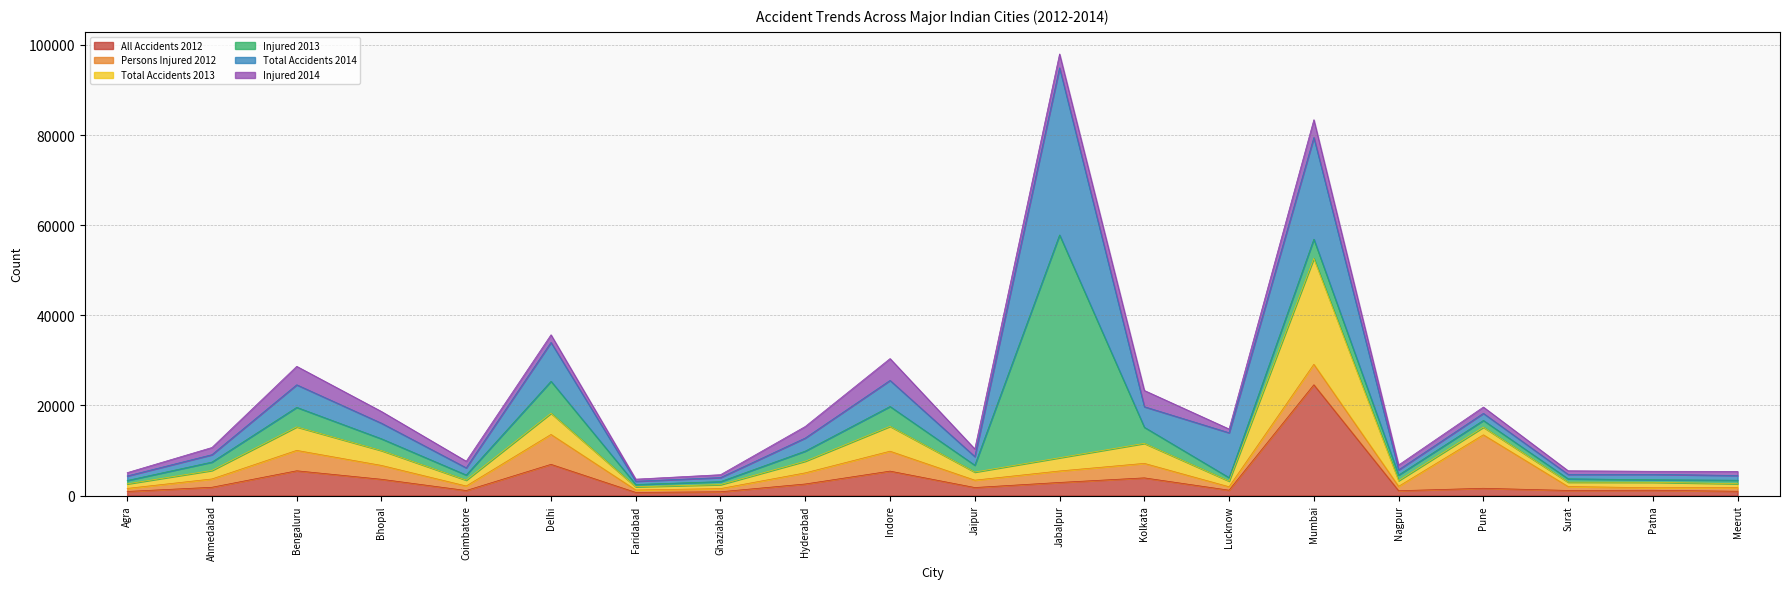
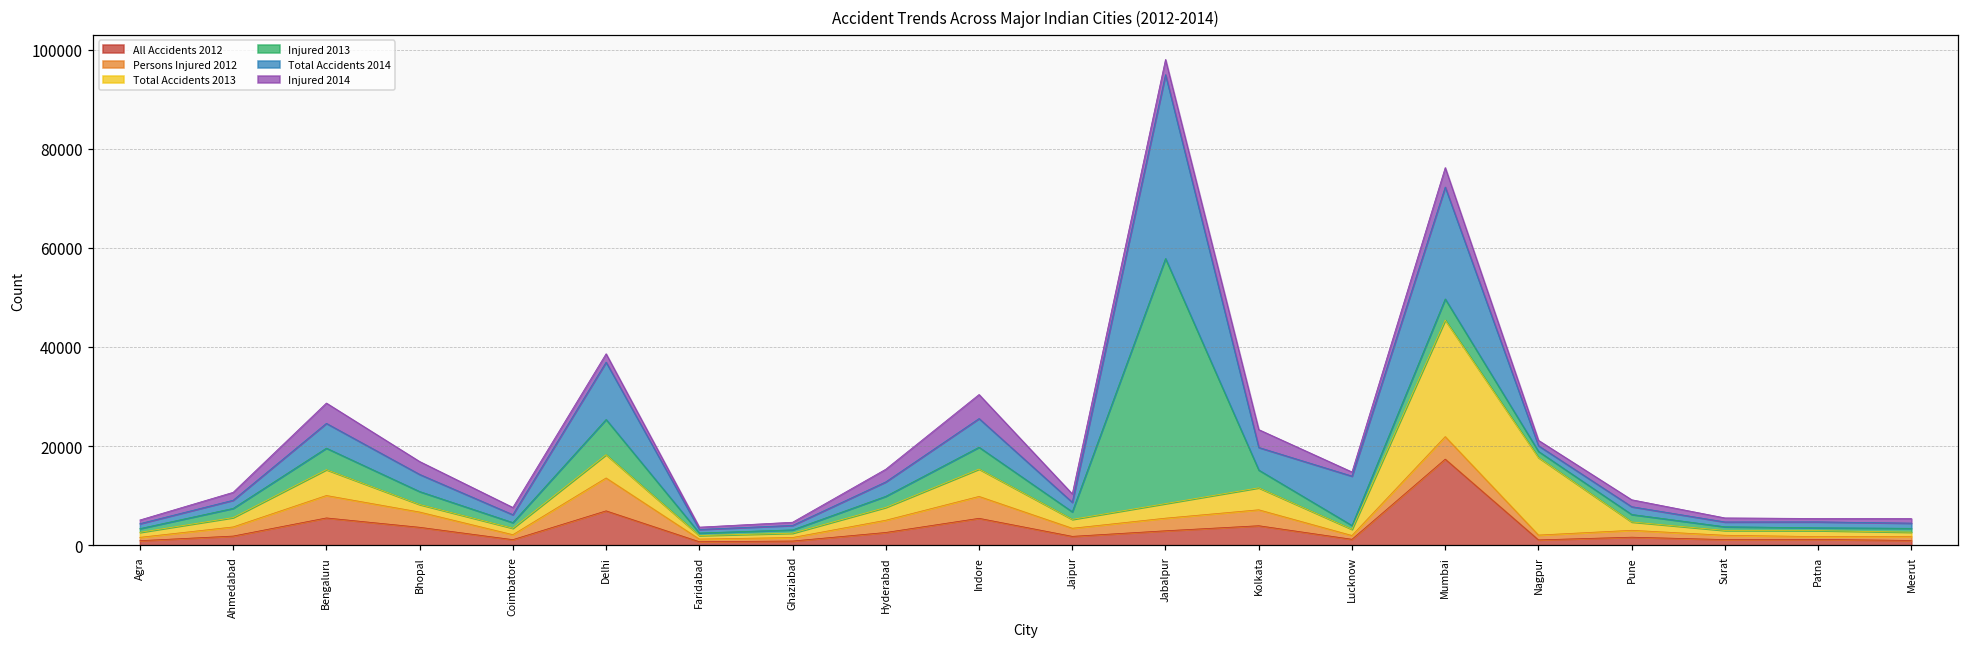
  {
    "All Accidents 2012": {
      "Agra": 1000,
      "Ahmedabad": 2000,
      "Bengaluru": 6000,
      "Bhopal": 4000,
      "Coimbatore": 1000,
      "Delhi": 7000,
      "Ghaziabad": 1000,
      "Hyderabad": 3000,
      "Indore": 5000,
      "Jaipur": 2000,
      "Jabalpur": 3000,
      "Kolkata": 4000,
      "Lucknow": 1000,
-     "Mumbai": 25000,
+     "Mumbai": 17000,
      "Nagpur": 1000,
      "Pune": 2000,
      "Surat": 1000,
      "Meerut": 1000
    },
    "Persons Injured 2012": {
      "Agra": 1000,
      "Ahmedabad": 2000,
      "Bengaluru": 5000,
      "Bhopal": 3000,
      "Coimbatore": 1000,
      "Delhi": 7000,
      "Ghaziabad": 1000,
      "Hyderabad": 2000,
      "Indore": 4000,
      "Jaipur": 2000,
      "Jabalpur": 3000,
      "Kolkata": 3000,
      "Lucknow": 1000,
      "Mumbai": 5000,
      "Nagpur": 1000,
-     "Pune": 12000,
+     "Pune": 1000,
      "Surat": 1000,
      "Meerut": 1000
    },
    "Total Accidents 2013": {
      "Agra": 1000,
      "Ahmedabad": 2000,
      "Bengaluru": 5000,
-     "Bhopal": 3000,
+     "Bhopal": 2000,
      "Coimbatore": 1000,
      "Delhi": 5000,
      "Ghaziabad": 1000,
      "Hyderabad": 3000,
      "Indore": 6000,
      "Jaipur": 2000,
      "Jabalpur": 3000,
      "Kolkata": 4000,
      "Lucknow": 1000,
      "Mumbai": 24000,
-     "Nagpur": 1000,
+     "Nagpur": 16000,
      "Pune": 2000,
      "Surat": 1000,
      "Patna": 1000,
      "Meerut": 1000
    },
    "Injured 2013": {
      "Agra": 1000,
      "Ahmedabad": 2000,
      "Bengaluru": 4000,
      "Bhopal": 3000,
      "Coimbatore": 1000,
      "Delhi": 7000,
      "Ghaziabad": 1000,
      "Hyderabad": 2000,
      "Indore": 4000,
      "Jaipur": 2000,
      "Jabalpur": 49000,
      "Kolkata": 4000,
      "Lucknow": 1000,
      "Mumbai": 4000,
      "Nagpur": 1000,
      "Pune": 2000,
      "Surat": 1000,
      "Patna": 1000,
      "Meerut": 1000
    },
    "Total Accidents 2014": {
      "Agra": 1000,
      "Ahmedabad": 2000,
      "Bengaluru": 5000,
      "Bhopal": 3000,
      "Coimbatore": 2000,
-     "Delhi": 9000,
+     "Delhi": 12000,
      "Ghaziabad": 1000,
      "Hyderabad": 3000,
      "Indore": 6000,
      "Jaipur": 2000,
      "Jabalpur": 37000,
      "Kolkata": 5000,
      "Lucknow": 10000,
      "Mumbai": 23000,
      "Nagpur": 1000,
      "Pune": 2000,
      "Surat": 1000,
      "Patna": 1000,
      "Meerut": 1000
    },
    "Injured 2014": {
      "Agra": 1000,
      "Ahmedabad": 2000,
      "Bengaluru": 4000,
      "Bhopal": 3000,
      "Coimbatore": 1000,
      "Delhi": 2000,
      "Ghaziabad": 1000,
      "Hyderabad": 3000,
      "Indore": 5000,
      "Jaipur": 2000,
      "Jabalpur": 3000,
      "Kolkata": 4000,
      "Lucknow": 1000,
      "Mumbai": 4000,
      "Nagpur": 1000,
      "Pune": 1000,
      "Surat": 1000,
      "Patna": 1000,
      "Meerut": 1000
    }
  }
